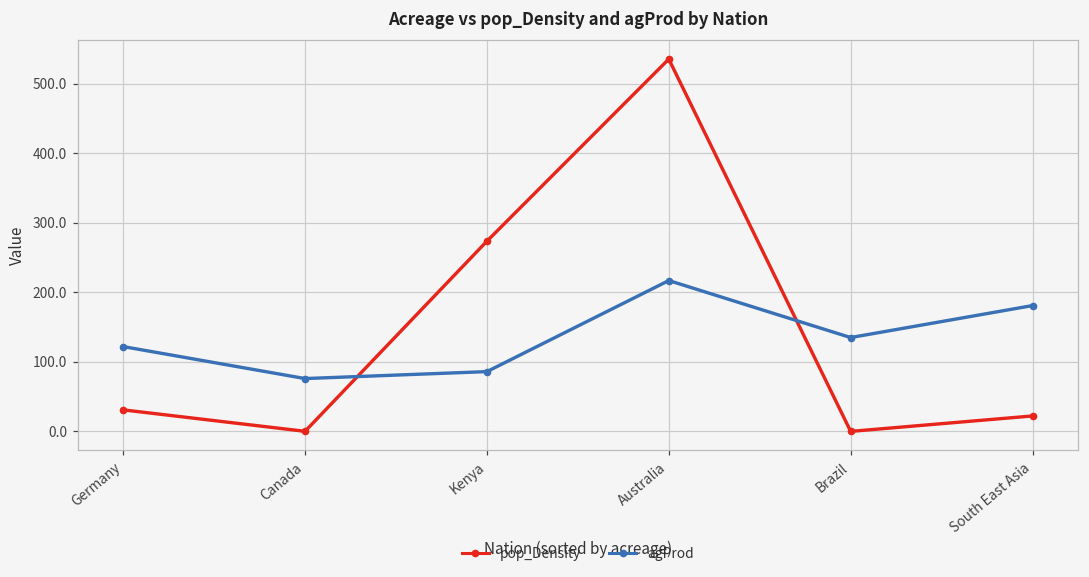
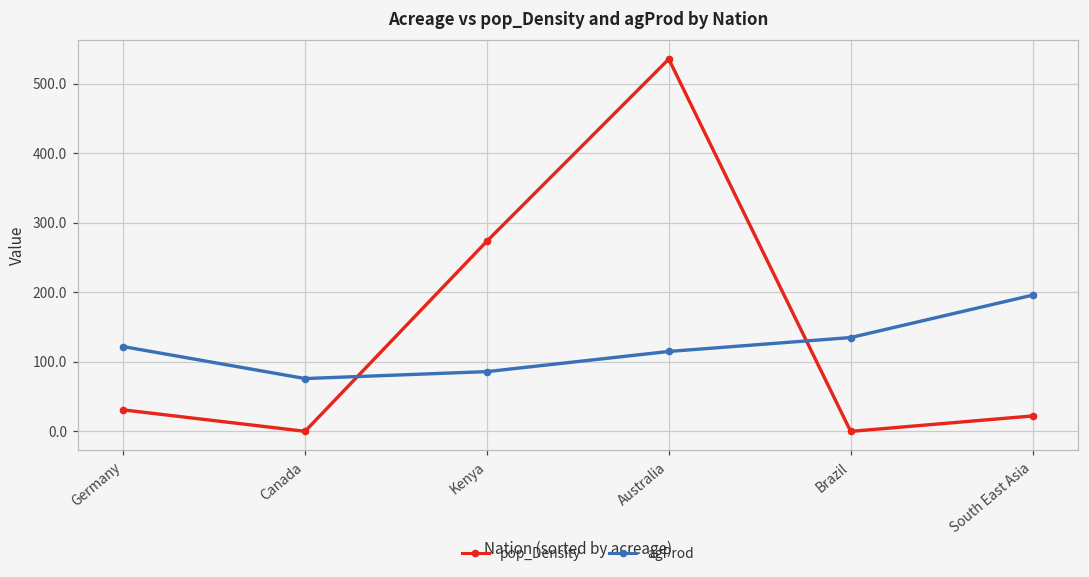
  {
    "pop_Density": {
      "Germany": 30,
      "Canada": 0,
      "Kenya": 270,
      "Australia": 540,
      "Brazil": 0,
      "South East Asia": 20
    },
    "agProd": {
      "Germany": 120,
      "Canada": 80,
      "Kenya": 90,
-     "Australia": 220,
+     "Australia": 120,
      "Brazil": 140,
-     "South East Asia": 180
+     "South East Asia": 200
    }
  }
